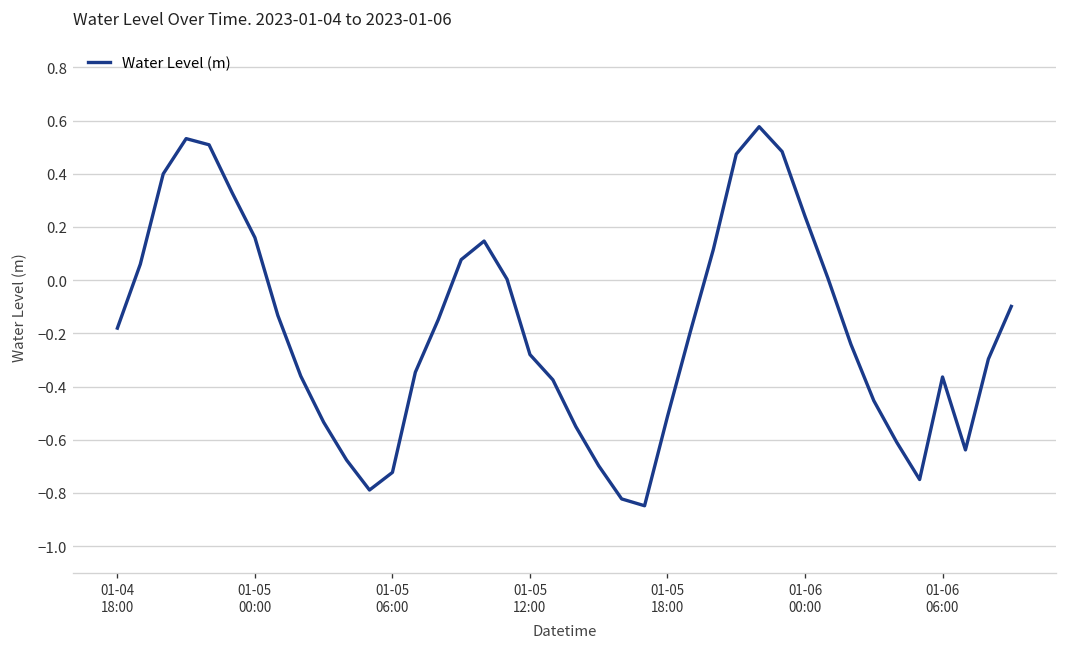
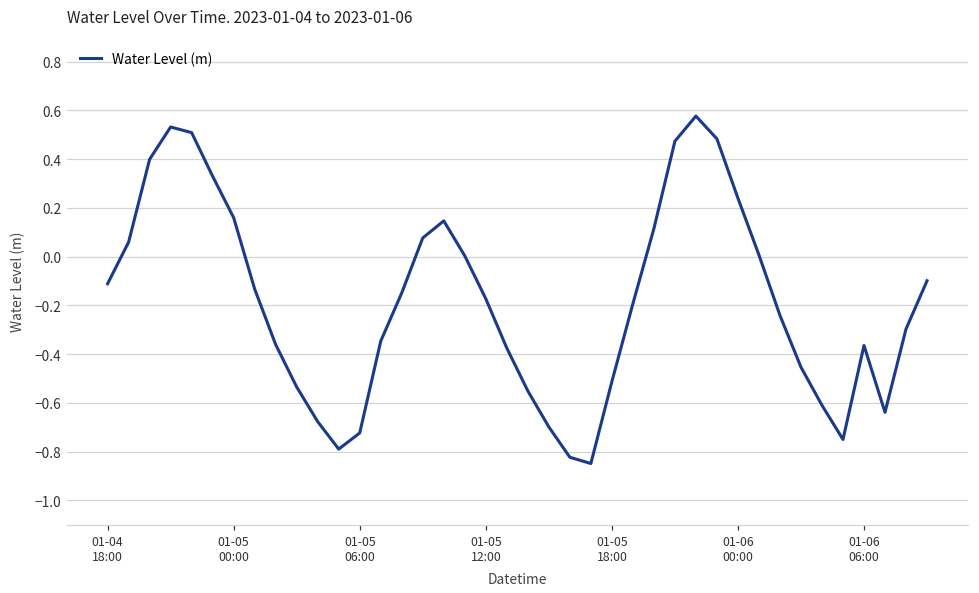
  {
-   "01-04 18:00": -0.18,
+   "01-04 18:00": -0.11,
    "01-05 00:00": 0.16,
    "01-05 06:00": -0.72,
-   "01-05 12:00": -0.28,
+   "01-05 12:00": -0.17,
    "01-05 18:00": -0.51,
    "01-06 00:00": 0.24,
    "01-06 06:00": -0.36
  }
